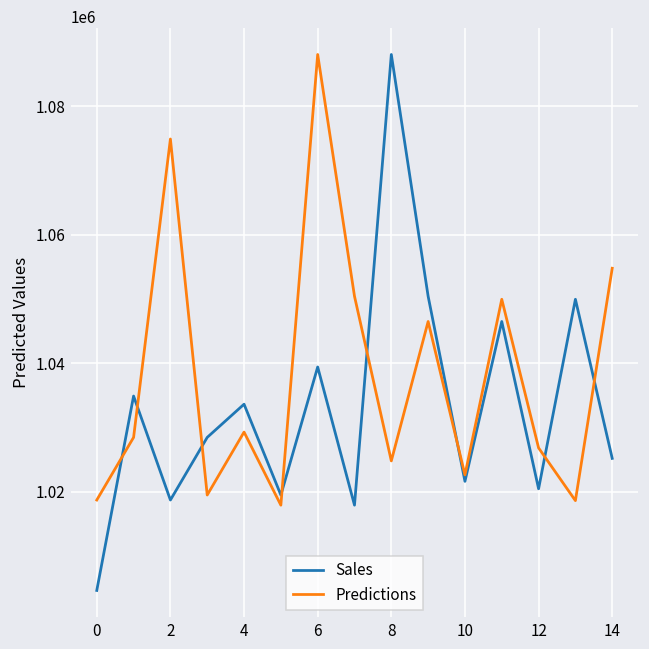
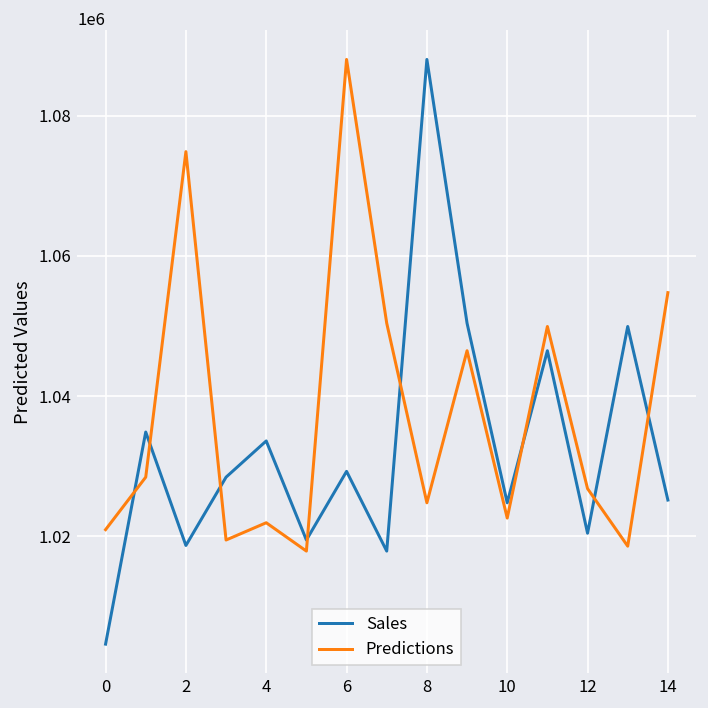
  {
    "Sales": {
      "0": 1005000,
      "2": 1019000,
      "4": 1034000,
-     "6": 1039000,
+     "6": 1029000,
      "8": 1088000,
-     "10": 1022000,
+     "10": 1025000,
      "12": 1020000,
      "14": 1025000
    },
    "Predictions": {
-     "0": 1019000,
+     "0": 1021000,
      "2": 1075000,
-     "4": 1029000,
+     "4": 1022000,
      "6": 1088000,
      "8": 1025000,
      "10": 1023000,
      "12": 1027000,
      "14": 1055000
    }
  }
